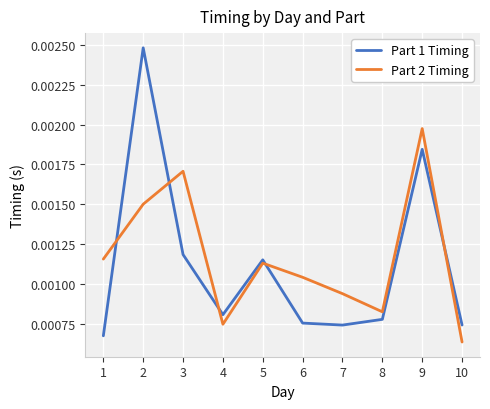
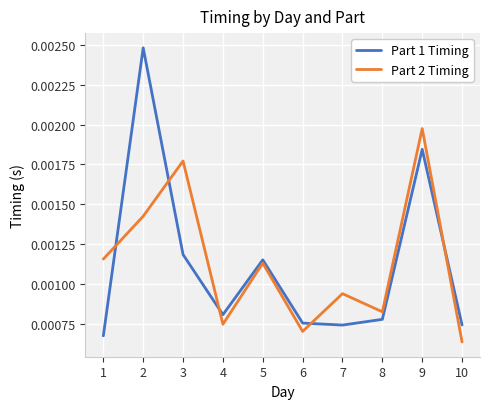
  {
    "Part 1 Timing": {
      "1": 0.00068,
      "2": 0.00248,
      "3": 0.00119,
      "4": 0.00081,
      "5": 0.00115,
      "6": 0.00076,
      "7": 0.00075,
      "8": 0.00078,
      "9": 0.00184,
      "10": 0.00075
    },
    "Part 2 Timing": {
      "1": 0.00116,
-     "2": 0.00150,
-     "3": 0.00171,
+     "2": 0.00143,
+     "3": 0.00177,
      "4": 0.00075,
      "5": 0.00113,
-     "6": 0.00104,
+     "6": 0.00071,
      "7": 0.00094,
      "8": 0.00083,
      "9": 0.00197,
      "10": 0.00064
    }
  }
